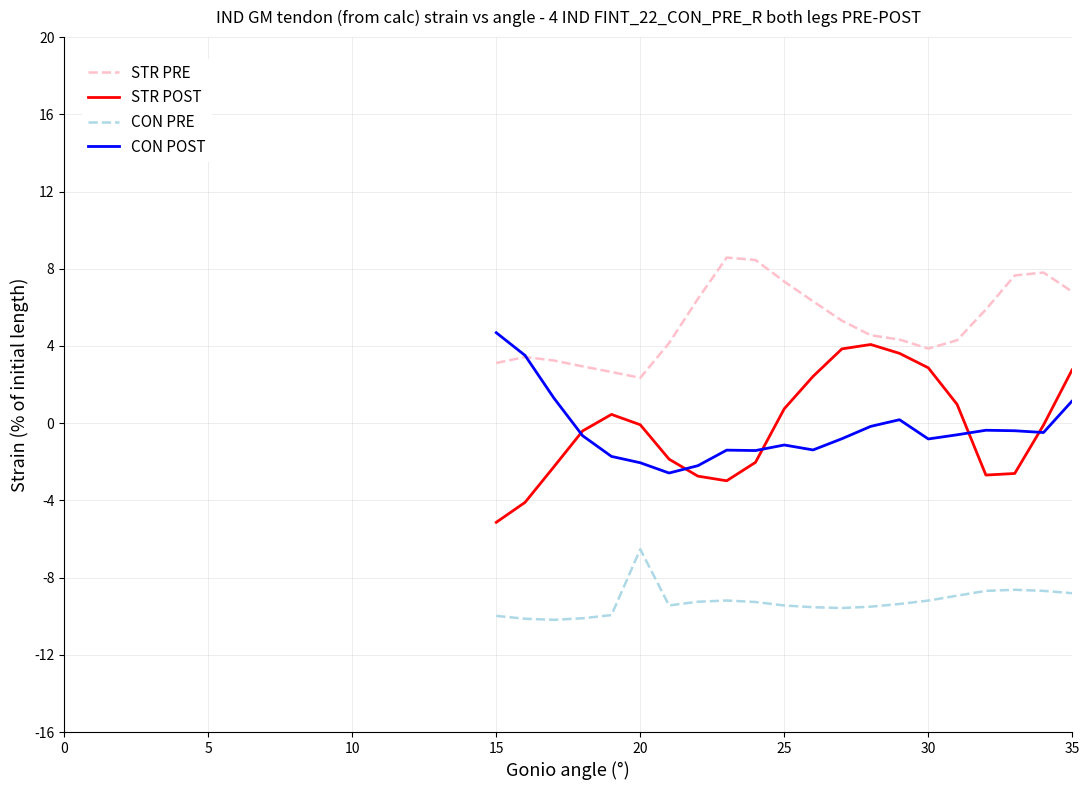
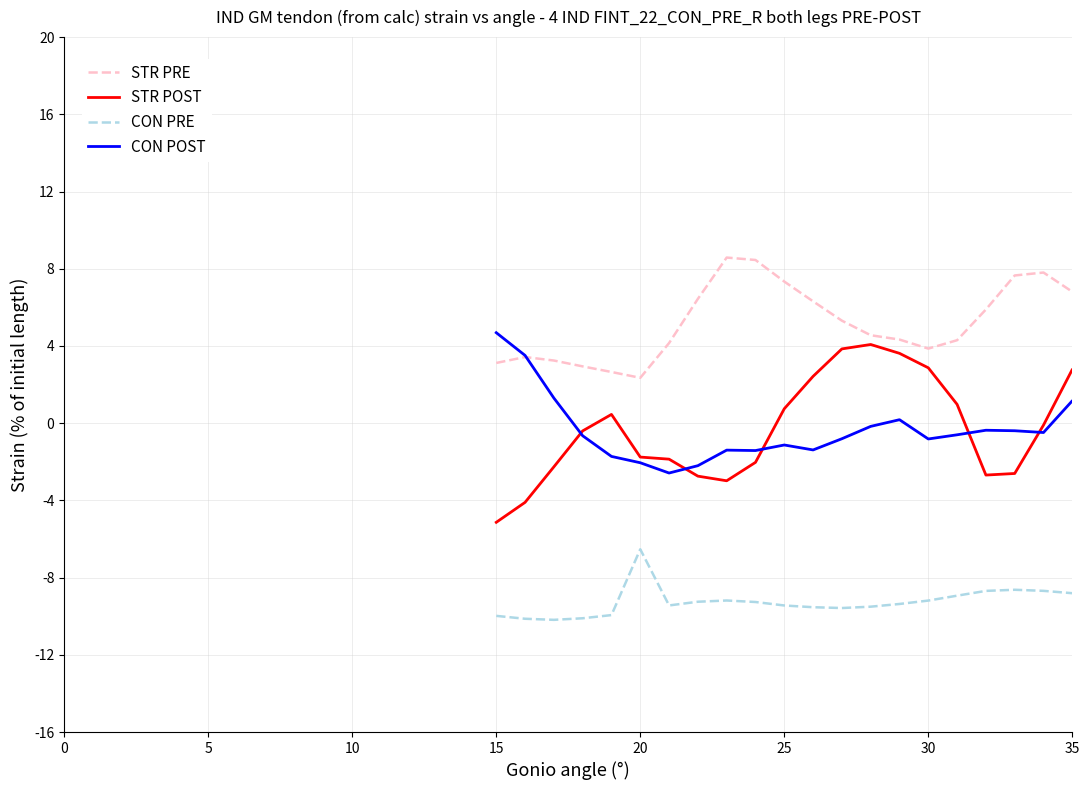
  {
    "STR PRE": {
      "15": 3.1,
      "20": 2.4,
      "25": 7.3,
      "30": 3.9,
      "35": 6.8
    },
    "STR POST": {
      "15": -5.1,
-     "20": -0.1,
+     "20": -1.8,
      "25": 0.7,
      "30": 2.9,
      "35": 2.8
    },
    "CON PRE": {
      "15": -10.0,
      "20": -6.5,
      "25": -9.4,
      "30": -9.2,
      "35": -8.8
    },
    "CON POST": {
      "15": 4.7,
      "20": -2.1,
      "25": -1.1,
      "30": -0.8,
      "35": 1.2
    }
  }
